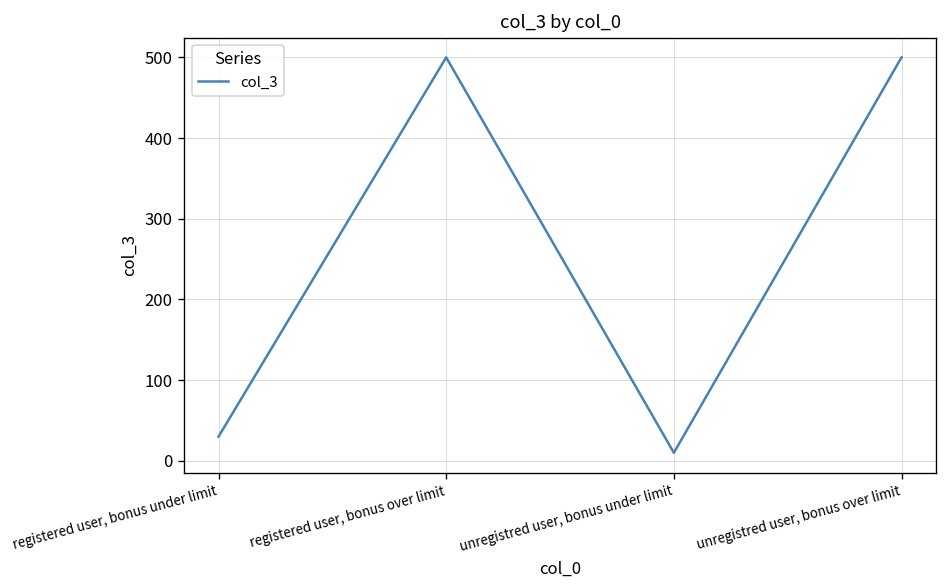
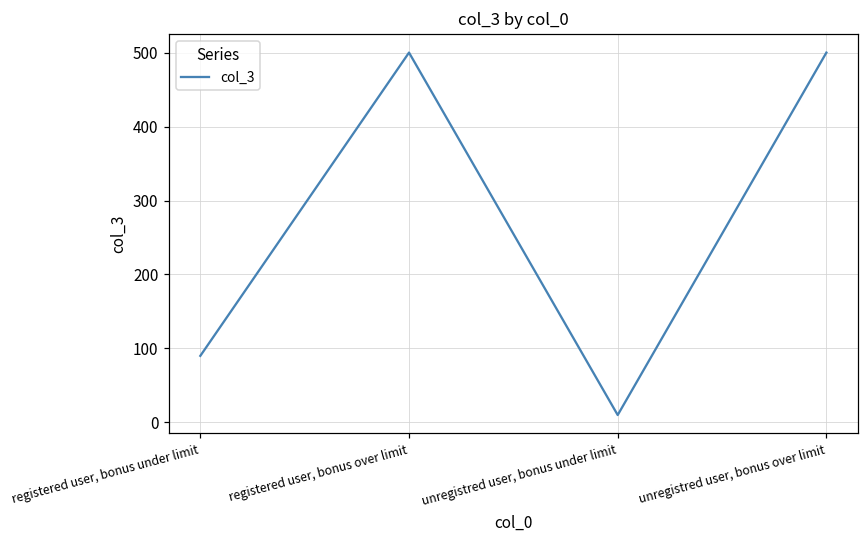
  {
-   "registered user, bonus under limit": 30,
+   "registered user, bonus under limit": 90,
    "registered user, bonus over limit": 500,
    "unregistred user, bonus under limit": 10,
    "unregistred user, bonus over limit": 500
  }
